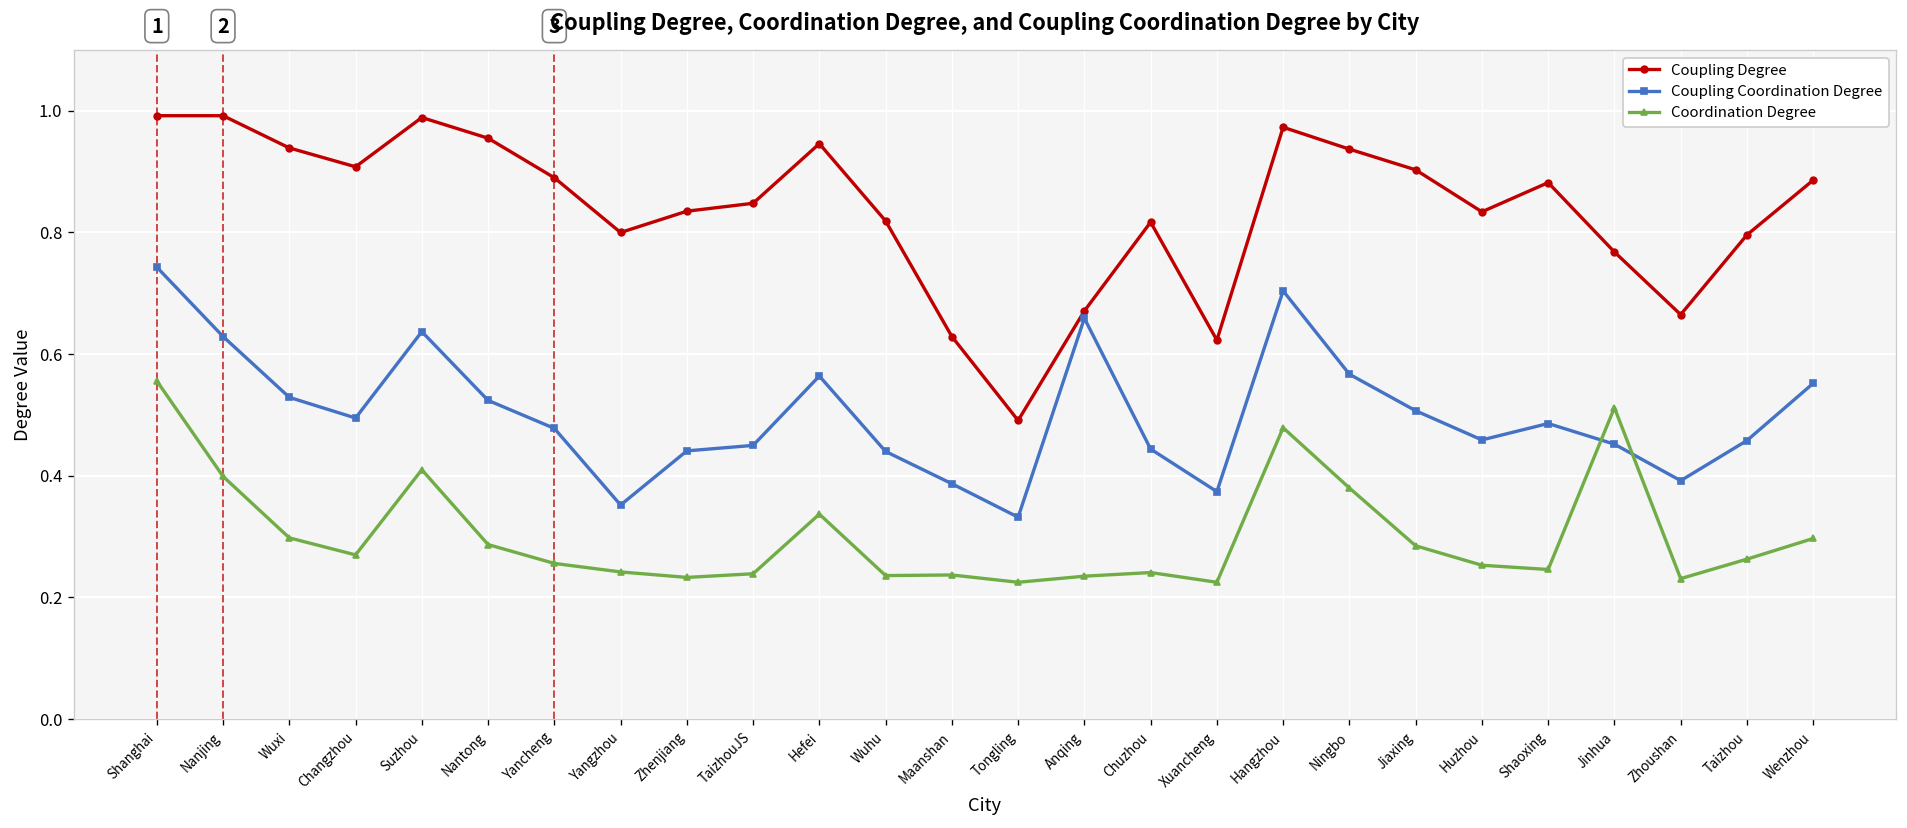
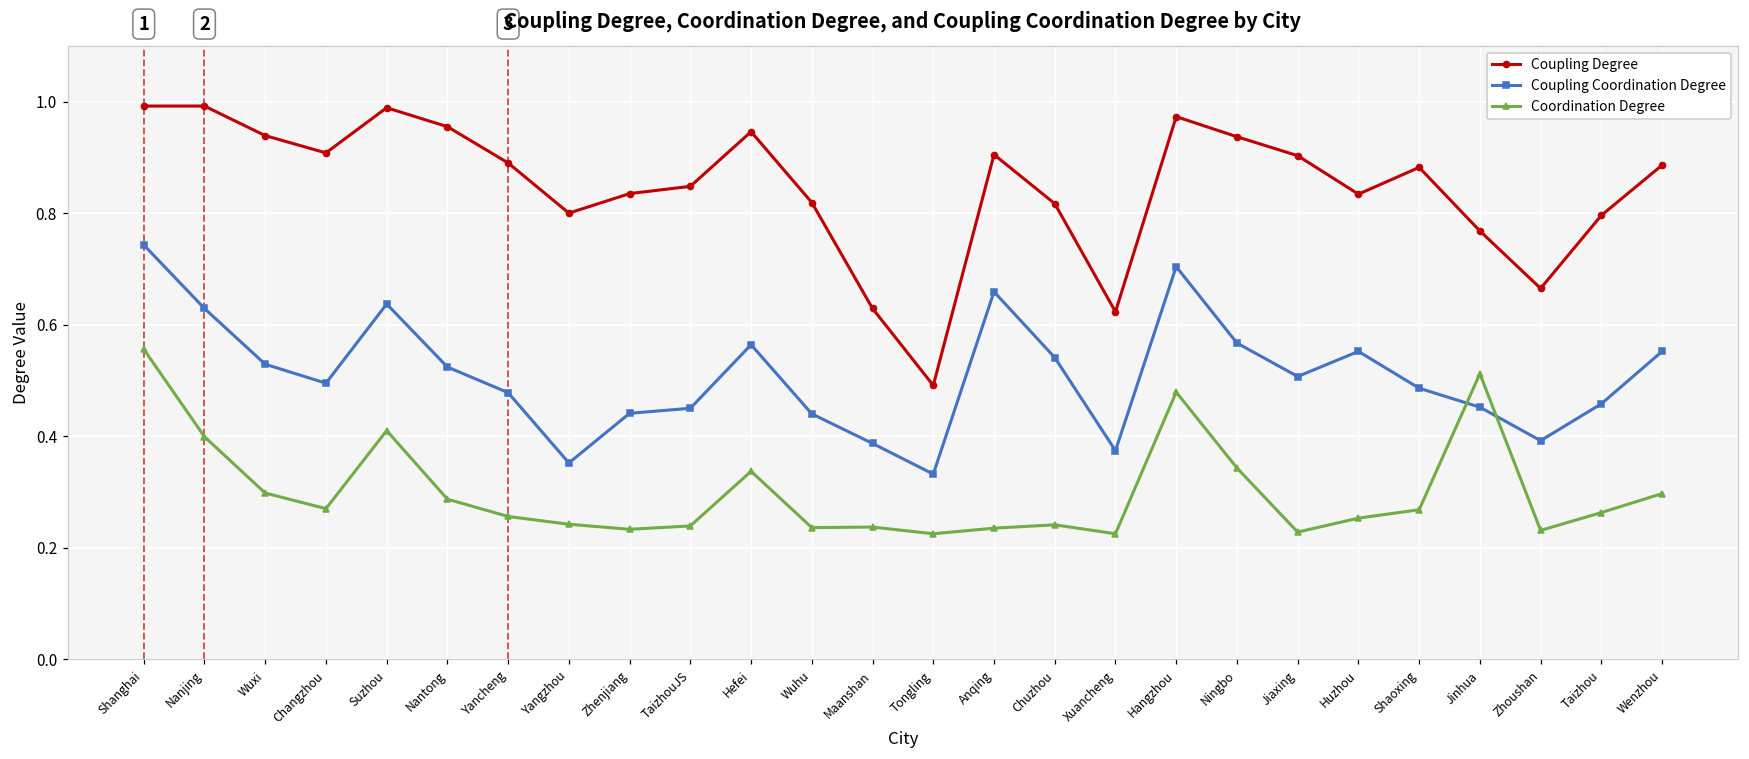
  {
    "Coupling Degree": {
      "Shanghai": 0.99,
      "Nanjing": 0.99,
      "Wuxi": 0.94,
      "Changzhou": 0.91,
      "Suzhou": 0.99,
      "Nantong": 0.96,
      "Yancheng": 0.89,
      "Yangzhou": 0.80,
      "Zhenjiang": 0.84,
      "TaizhouJS": 0.85,
      "Hefei": 0.95,
      "Wuhu": 0.82,
      "Maanshan": 0.63,
      "Tongling": 0.49,
-     "Anqing": 0.67,
+     "Anqing": 0.91,
      "Chuzhou": 0.82,
      "Xuancheng": 0.62,
      "Hangzhou": 0.97,
      "Ningbo": 0.94,
      "Jiaxing": 0.90,
      "Huzhou": 0.83,
      "Shaoxing": 0.88,
      "Jinhua": 0.77,
      "Zhoushan": 0.67,
      "Taizhou": 0.80,
      "Wenzhou": 0.89
    },
    "Coupling Coordination Degree": {
      "Shanghai": 0.74,
      "Nanjing": 0.63,
      "Wuxi": 0.53,
      "Changzhou": 0.50,
      "Suzhou": 0.64,
      "Nantong": 0.52,
      "Yancheng": 0.48,
      "Yangzhou": 0.35,
      "Zhenjiang": 0.44,
      "TaizhouJS": 0.45,
      "Hefei": 0.56,
      "Wuhu": 0.44,
      "Maanshan": 0.39,
      "Tongling": 0.33,
      "Anqing": 0.66,
-     "Chuzhou": 0.44,
+     "Chuzhou": 0.54,
      "Xuancheng": 0.37,
      "Hangzhou": 0.70,
      "Ningbo": 0.57,
      "Jiaxing": 0.51,
-     "Huzhou": 0.46,
+     "Huzhou": 0.55,
      "Shaoxing": 0.49,
      "Jinhua": 0.45,
      "Zhoushan": 0.39,
      "Taizhou": 0.46,
      "Wenzhou": 0.55
    },
    "Coordination Degree": {
      "Shanghai": 0.56,
      "Nanjing": 0.40,
      "Wuxi": 0.30,
      "Changzhou": 0.27,
      "Suzhou": 0.41,
      "Nantong": 0.29,
      "Yancheng": 0.26,
      "Yangzhou": 0.24,
      "Zhenjiang": 0.23,
      "TaizhouJS": 0.24,
      "Hefei": 0.34,
      "Wuhu": 0.24,
      "Maanshan": 0.24,
      "Tongling": 0.23,
      "Anqing": 0.24,
      "Chuzhou": 0.24,
      "Xuancheng": 0.23,
      "Hangzhou": 0.48,
-     "Ningbo": 0.38,
-     "Jiaxing": 0.29,
+     "Ningbo": 0.34,
+     "Jiaxing": 0.23,
      "Huzhou": 0.25,
-     "Shaoxing": 0.25,
+     "Shaoxing": 0.27,
      "Jinhua": 0.51,
      "Zhoushan": 0.23,
      "Taizhou": 0.26,
      "Wenzhou": 0.30
    }
  }
